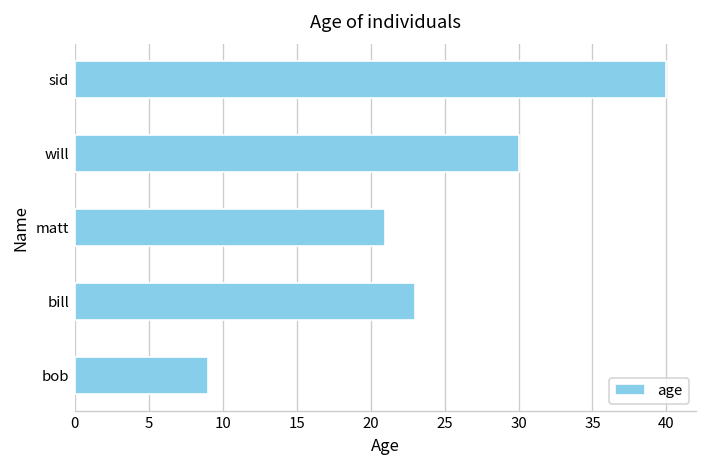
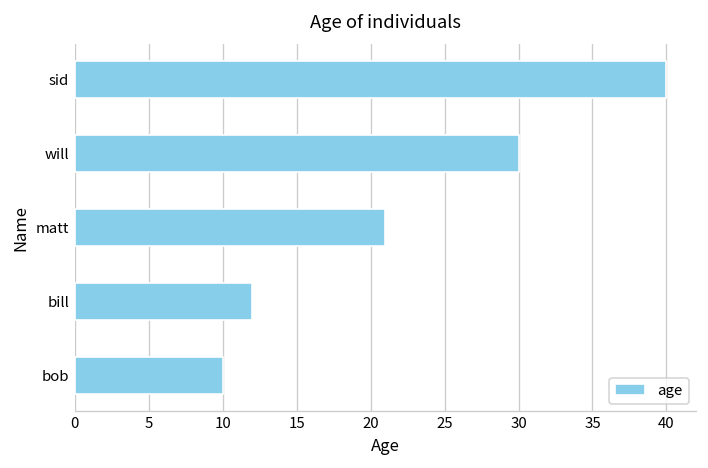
  {
    "sid": 40,
    "will": 30,
    "matt": 21,
-   "bill": 23,
-   "bob": 9
+   "bill": 12,
+   "bob": 10
  }
